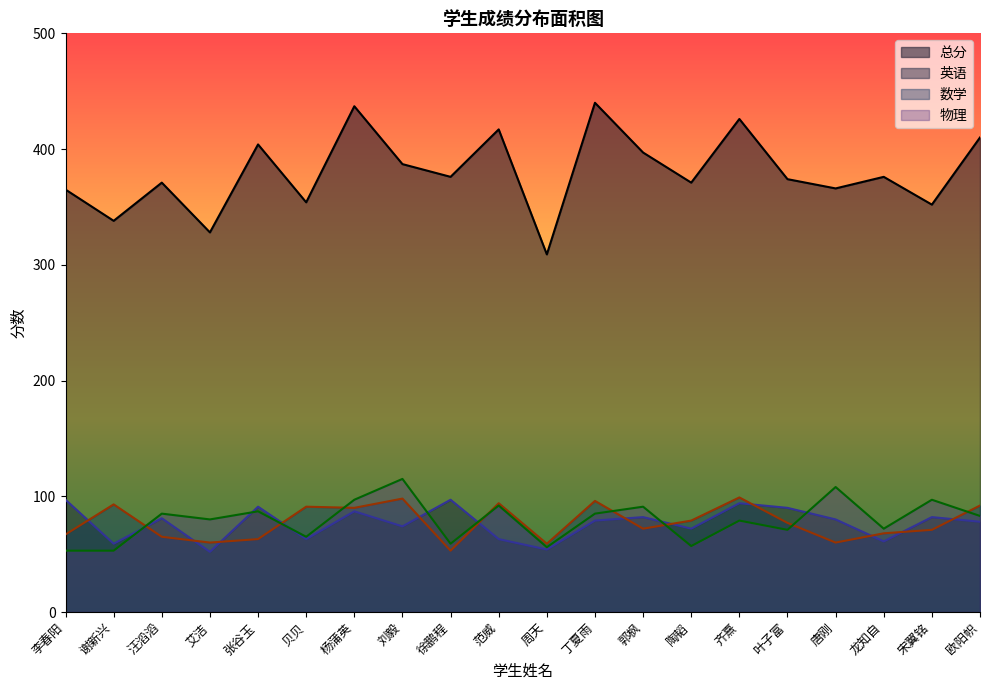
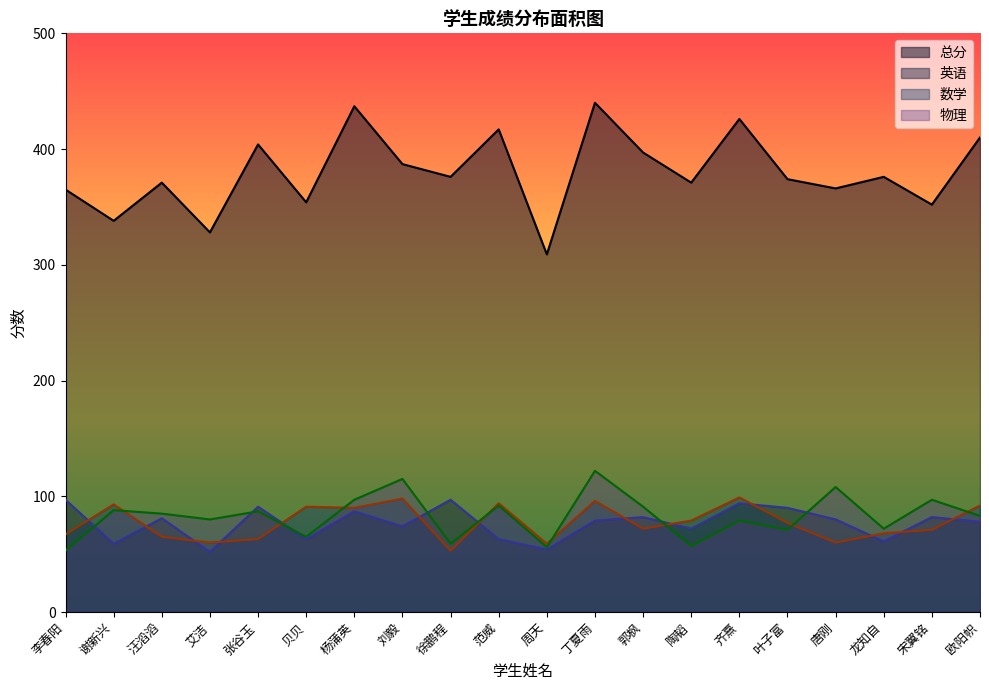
  {
    "物理": {
      "李春阳": 53,
-     "谢新兴": 53,
+     "谢新兴": 88,
      "汪滔滔": 85,
      "艾洁": 80,
      "张谷玉": 87,
      "杨蒲英": 97,
      "刘毅": 115,
      "徐鹏程": 59,
-     "丁夏雨": 85,
+     "丁夏雨": 122,
      "郭枫": 91,
      "陶韬": 57,
      "齐熹": 79,
      "叶子富": 71,
      "唐刚": 108,
      "龙知自": 72,
      "宋翼铭": 97,
      "欧阳帜": 83
    }
  }
